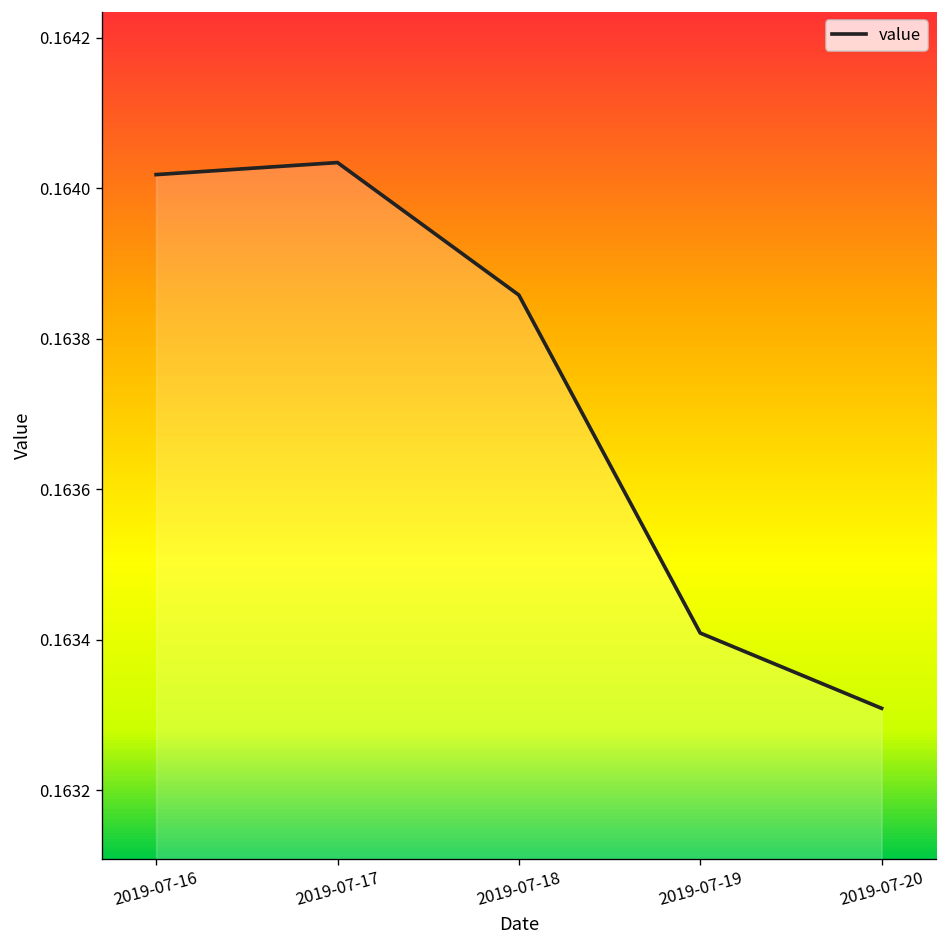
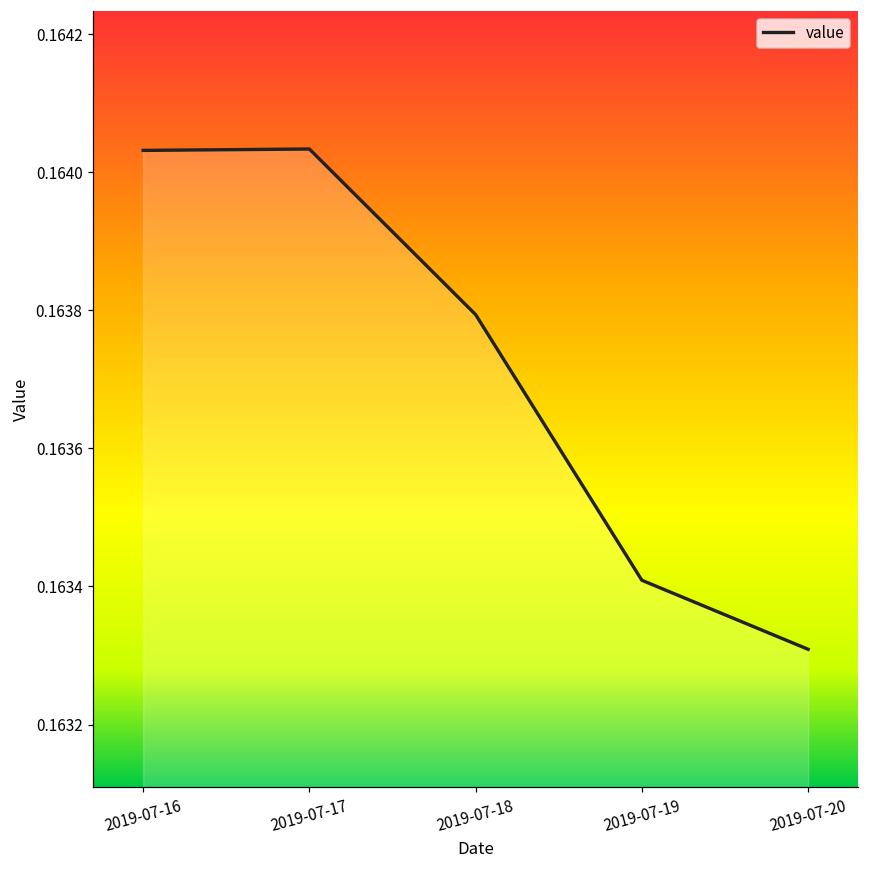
  {
-   "2019-07-16": 0.16402,
+   "2019-07-16": 0.16403,
    "2019-07-17": 0.16403,
-   "2019-07-18": 0.16386,
+   "2019-07-18": 0.16379,
    "2019-07-19": 0.16341,
    "2019-07-20": 0.16331
  }
